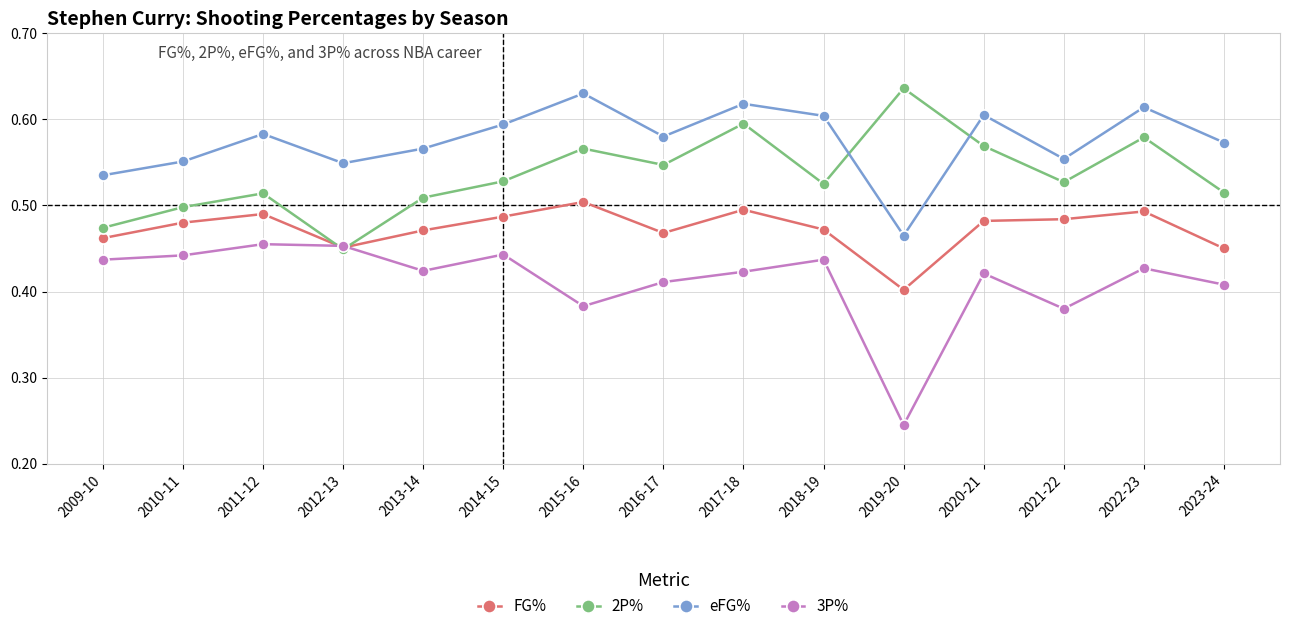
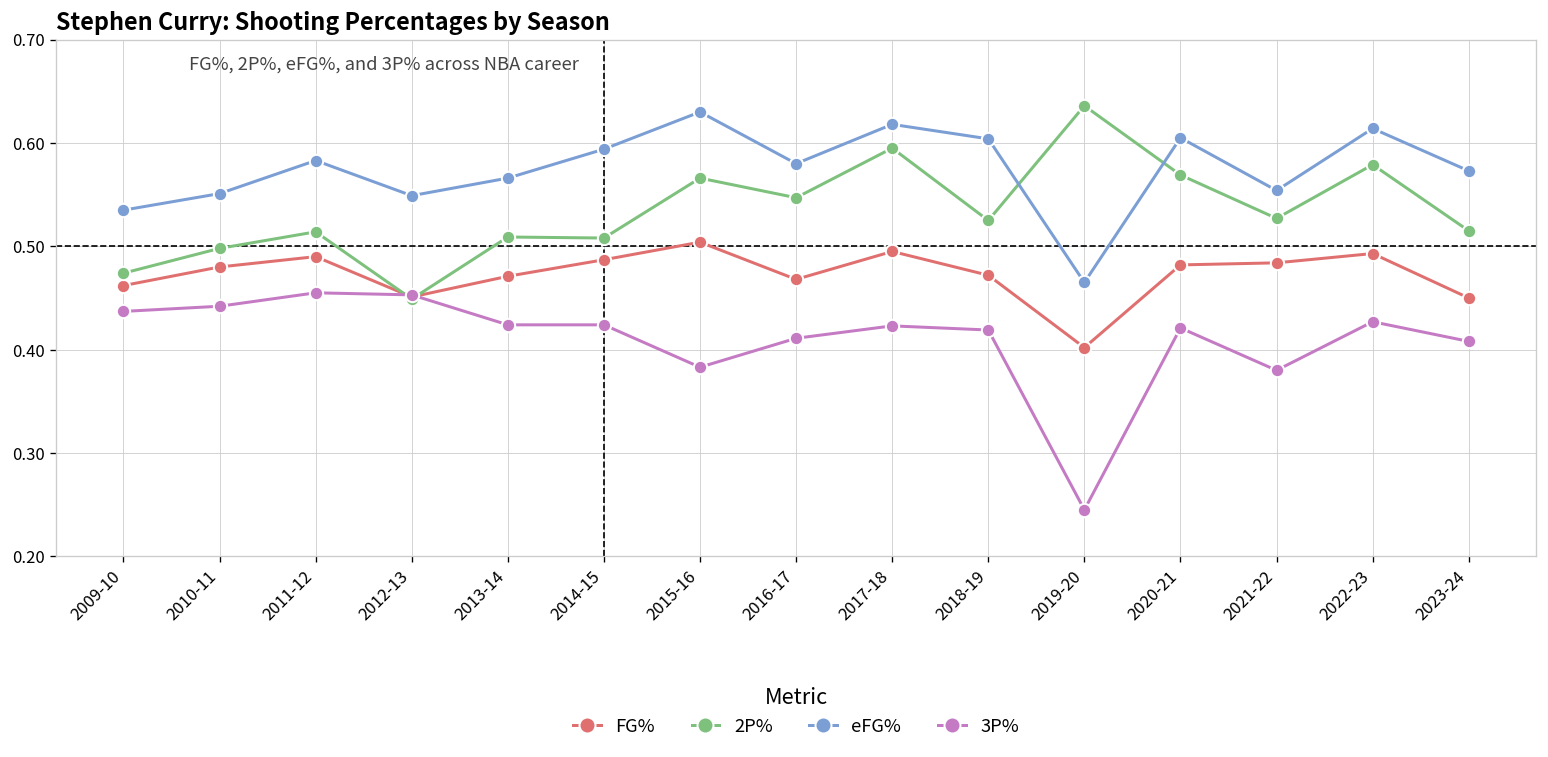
  {
    "FG%": {
      "2009-10": 0.46,
      "2010-11": 0.48,
      "2011-12": 0.49,
      "2013-14": 0.47,
      "2014-15": 0.49,
      "2015-16": 0.50,
      "2016-17": 0.47,
      "2017-18": 0.50,
      "2018-19": 0.47,
      "2019-20": 0.40,
      "2020-21": 0.48,
      "2021-22": 0.48,
      "2022-23": 0.49,
      "2023-24": 0.45
    },
    "2P%": {
      "2009-10": 0.47,
      "2010-11": 0.50,
      "2011-12": 0.51,
      "2013-14": 0.51,
-     "2014-15": 0.53,
+     "2014-15": 0.51,
      "2015-16": 0.57,
      "2016-17": 0.55,
      "2017-18": 0.60,
      "2018-19": 0.53,
      "2019-20": 0.64,
      "2020-21": 0.57,
      "2021-22": 0.53,
      "2022-23": 0.58,
      "2023-24": 0.52
    },
    "eFG%": {
      "2009-10": 0.54,
      "2010-11": 0.55,
      "2011-12": 0.58,
      "2012-13": 0.55,
      "2013-14": 0.57,
      "2014-15": 0.59,
      "2015-16": 0.63,
      "2016-17": 0.58,
      "2017-18": 0.62,
      "2018-19": 0.60,
      "2019-20": 0.47,
      "2020-21": 0.61,
      "2021-22": 0.55,
      "2022-23": 0.61,
      "2023-24": 0.57
    },
    "3P%": {
      "2009-10": 0.44,
      "2010-11": 0.44,
      "2011-12": 0.46,
      "2013-14": 0.42,
-     "2014-15": 0.44,
+     "2014-15": 0.42,
      "2015-16": 0.38,
      "2016-17": 0.41,
      "2017-18": 0.42,
-     "2018-19": 0.44,
+     "2018-19": 0.42,
      "2019-20": 0.25,
      "2020-21": 0.42,
      "2021-22": 0.38,
      "2022-23": 0.43,
      "2023-24": 0.41
    }
  }
